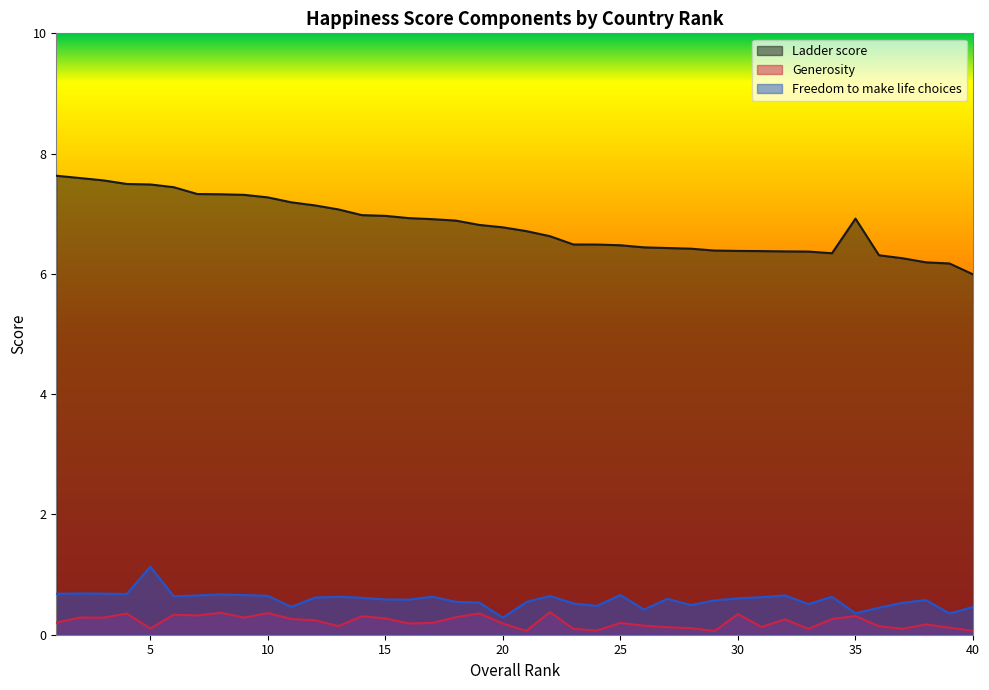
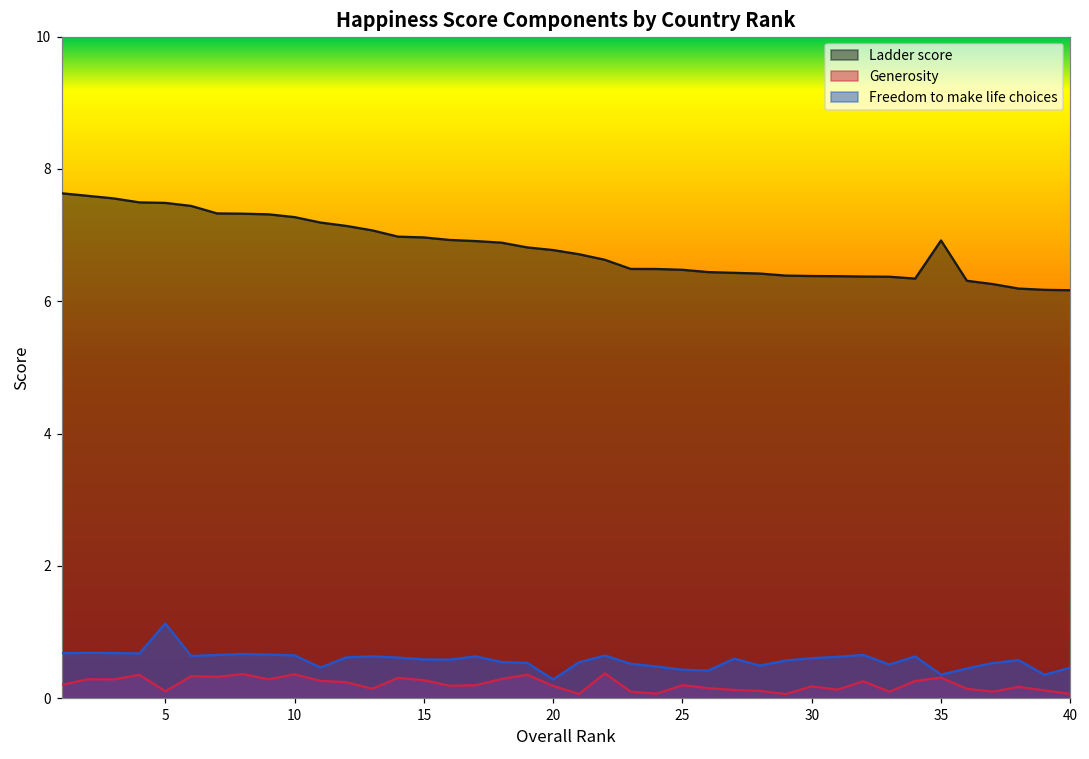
  {
    "Ladder score": {
      "5": 7.5,
      "10": 7.3,
      "15": 7.0,
      "20": 6.8,
      "25": 6.5,
      "30": 6.4,
      "35": 6.9,
-     "40": 6.0
+     "40": 6.2
    },
    "Generosity": {
      "5": 0.1,
      "10": 0.4,
      "15": 0.3,
      "20": 0.2,
      "25": 0.2,
-     "30": 0.3,
+     "30": 0.2,
      "35": 0.3,
      "40": 0.1
    },
    "Freedom to make life choices": {
      "5": 1.1,
      "10": 0.6,
      "15": 0.6,
      "20": 0.3,
-     "25": 0.7,
+     "25": 0.4,
      "30": 0.6,
      "35": 0.4,
      "40": 0.5
    }
  }
